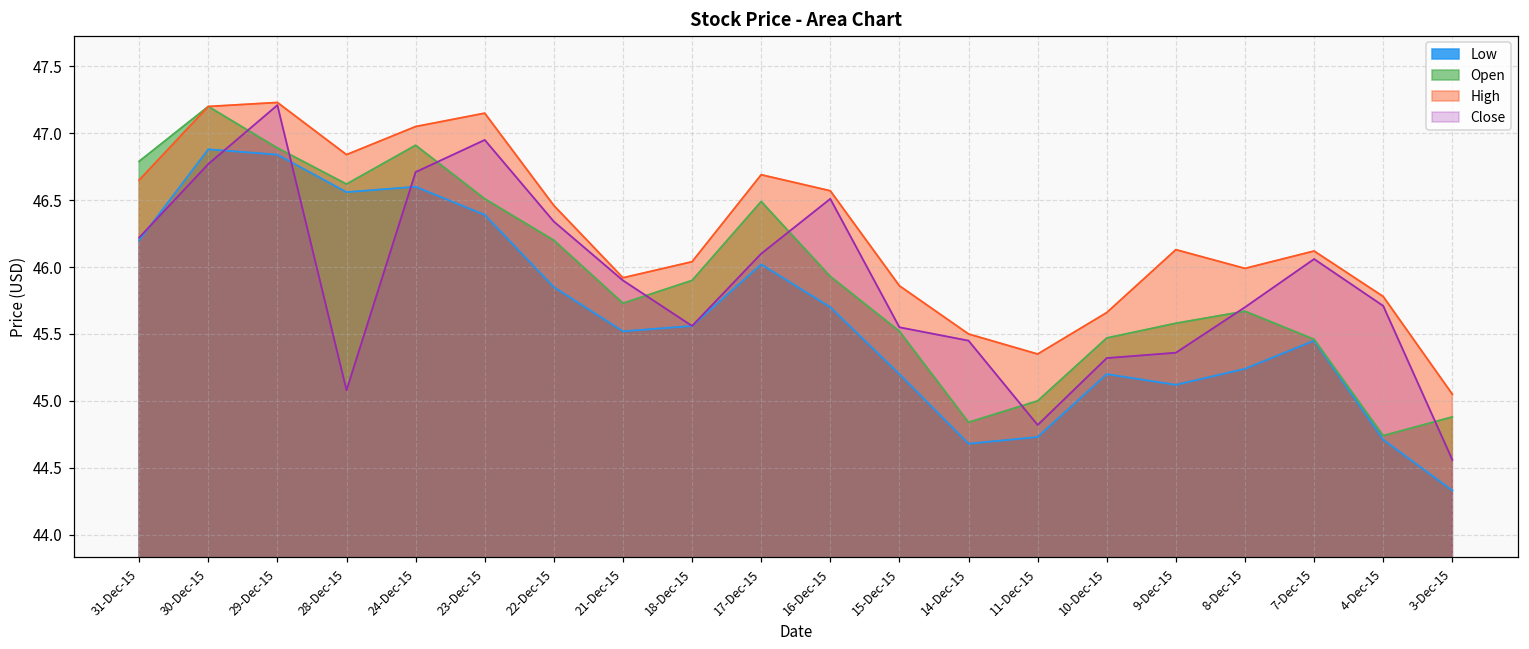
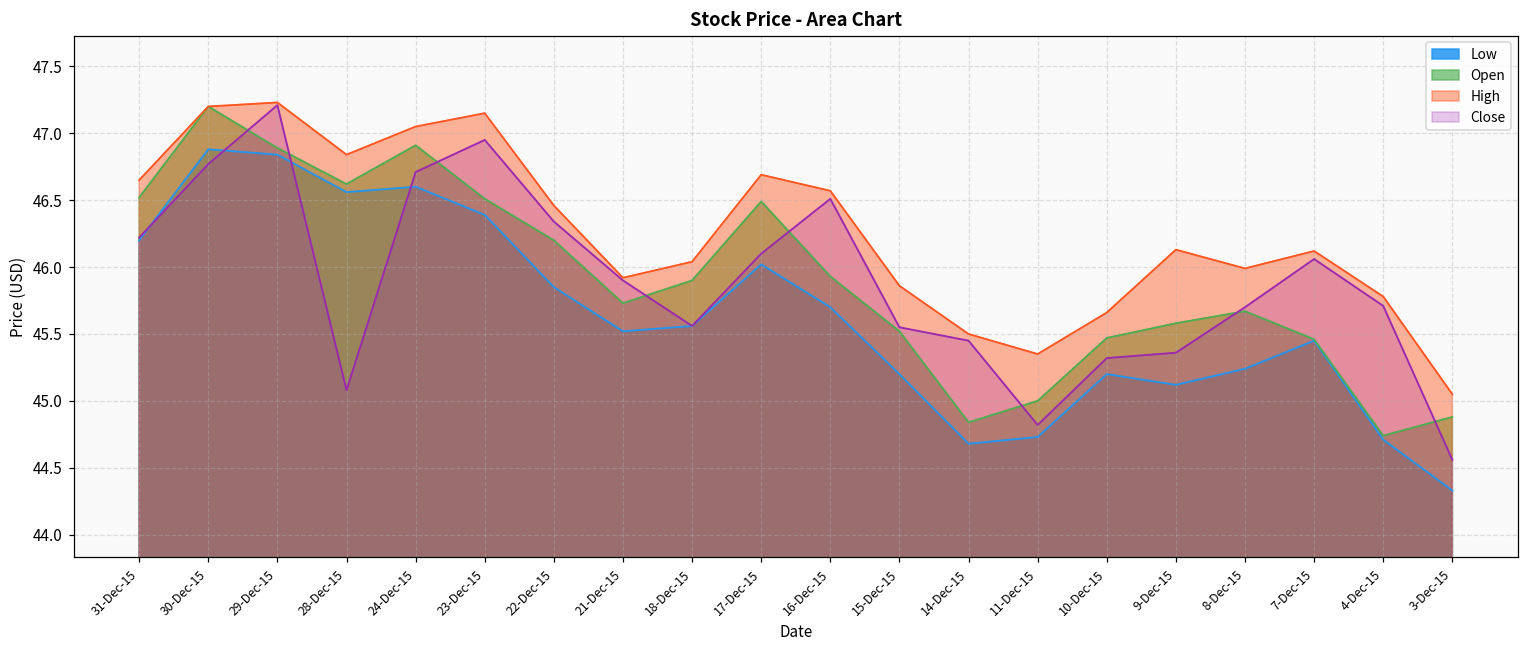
  {
    "Low": {
      "30-Dec-15": 46.88,
      "29-Dec-15": 46.84,
      "28-Dec-15": 46.56,
      "24-Dec-15": 46.60,
      "23-Dec-15": 46.39,
      "22-Dec-15": 45.85,
      "21-Dec-15": 45.52,
      "17-Dec-15": 46.02,
      "16-Dec-15": 45.70,
      "15-Dec-15": 45.20,
      "14-Dec-15": 44.68,
      "11-Dec-15": 44.73,
      "10-Dec-15": 45.20,
      "9-Dec-15": 45.12,
      "8-Dec-15": 45.24,
      "4-Dec-15": 44.71,
      "3-Dec-15": 44.33
    },
    "Open": {
-     "31-Dec-15": 46.79,
+     "31-Dec-15": 46.52,
      "29-Dec-15": 46.89,
      "28-Dec-15": 46.62,
      "24-Dec-15": 46.91,
      "23-Dec-15": 46.51,
      "22-Dec-15": 46.20,
      "21-Dec-15": 45.73,
      "18-Dec-15": 45.90,
      "17-Dec-15": 46.49,
      "16-Dec-15": 45.93,
      "15-Dec-15": 45.52,
      "14-Dec-15": 44.84,
      "11-Dec-15": 45.00,
      "10-Dec-15": 45.47,
      "9-Dec-15": 45.58,
      "8-Dec-15": 45.67,
      "4-Dec-15": 44.74,
      "3-Dec-15": 44.88
    },
    "High": {
      "31-Dec-15": 46.65,
      "28-Dec-15": 46.84,
      "24-Dec-15": 47.05,
      "23-Dec-15": 47.15,
      "22-Dec-15": 46.46,
      "18-Dec-15": 46.04,
      "17-Dec-15": 46.69,
      "16-Dec-15": 46.57,
      "15-Dec-15": 45.86,
      "14-Dec-15": 45.50,
      "11-Dec-15": 45.35,
      "10-Dec-15": 45.66,
      "9-Dec-15": 46.13,
      "8-Dec-15": 45.99,
      "7-Dec-15": 46.12,
      "4-Dec-15": 45.78,
      "3-Dec-15": 45.05
    },
    "Close": {
      "30-Dec-15": 46.77,
      "28-Dec-15": 45.08,
      "24-Dec-15": 46.71,
      "23-Dec-15": 46.95,
      "22-Dec-15": 46.34,
      "17-Dec-15": 46.10,
      "16-Dec-15": 46.51,
      "15-Dec-15": 45.55,
      "14-Dec-15": 45.45,
      "11-Dec-15": 44.82,
      "10-Dec-15": 45.32,
      "9-Dec-15": 45.36,
      "8-Dec-15": 45.70,
      "7-Dec-15": 46.06,
      "4-Dec-15": 45.71,
      "3-Dec-15": 44.56
    }
  }
